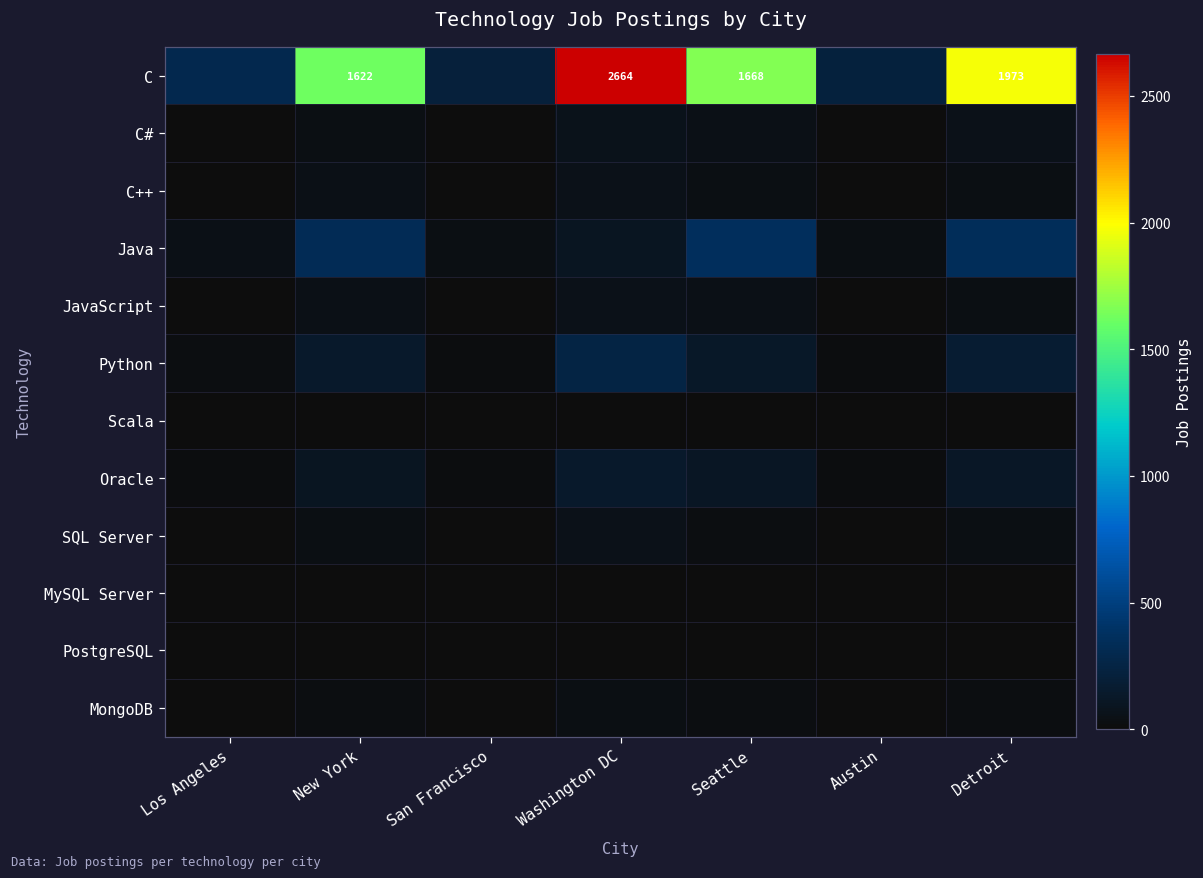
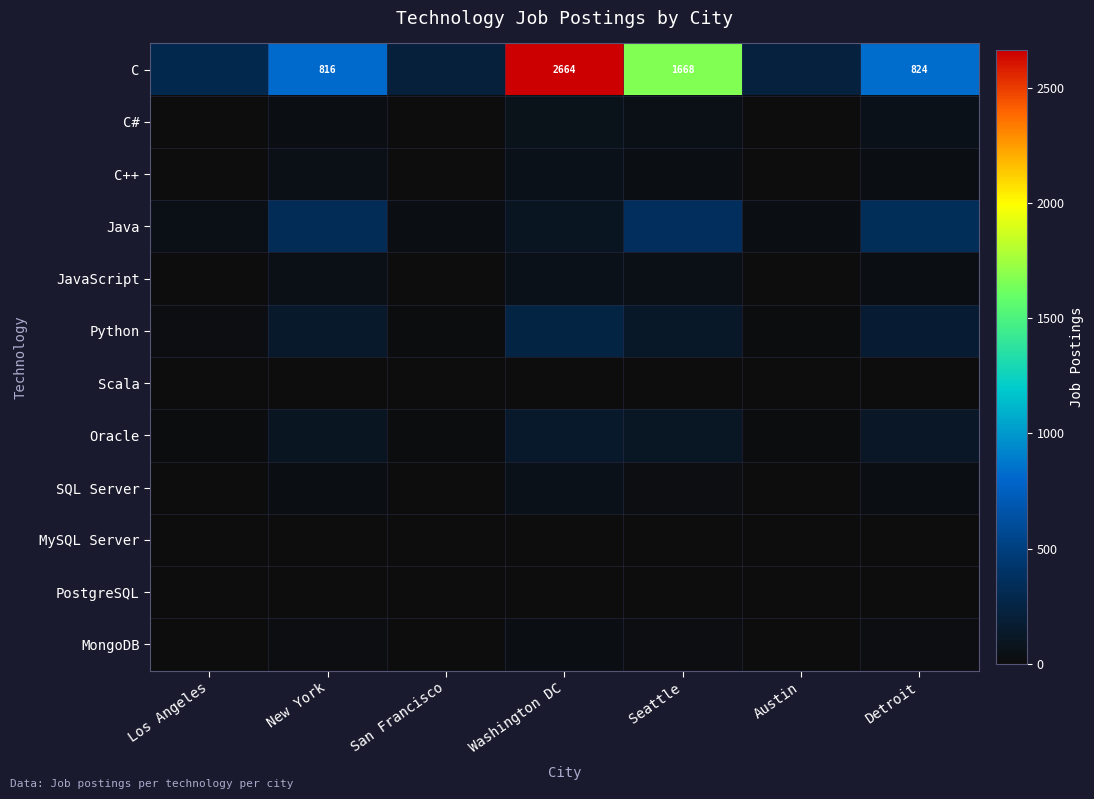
  {
    "C": {
-     "New York": 1622,
+     "New York": 816,
      "Washington DC": 2664,
      "Seattle": 1668,
-     "Detroit": 1973
+     "Detroit": 824
    }
  }
